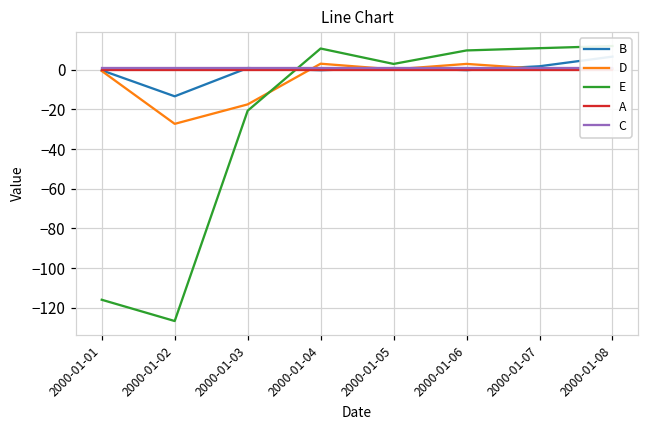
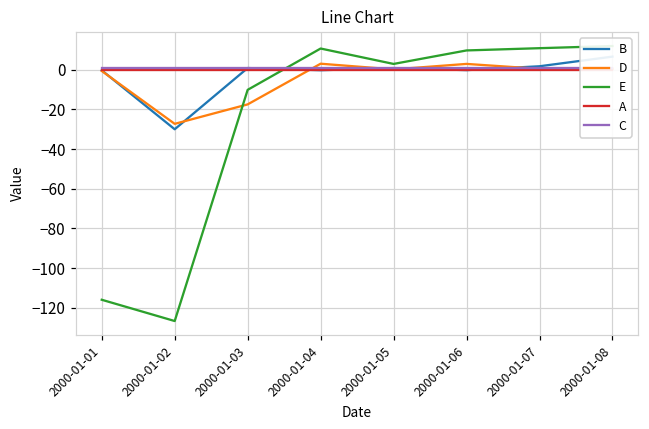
  {
    "B": {
-     "2000-01-02": -13
+     "2000-01-02": -30
    },
    "D": {
      "2000-01-02": -27,
      "2000-01-03": -18,
      "2000-01-04": 3,
      "2000-01-06": 3
    },
    "E": {
      "2000-01-01": -116,
      "2000-01-02": -127,
-     "2000-01-03": -21,
+     "2000-01-03": -10,
      "2000-01-04": 11,
      "2000-01-05": 3,
      "2000-01-06": 10,
      "2000-01-07": 11
    }
  }
